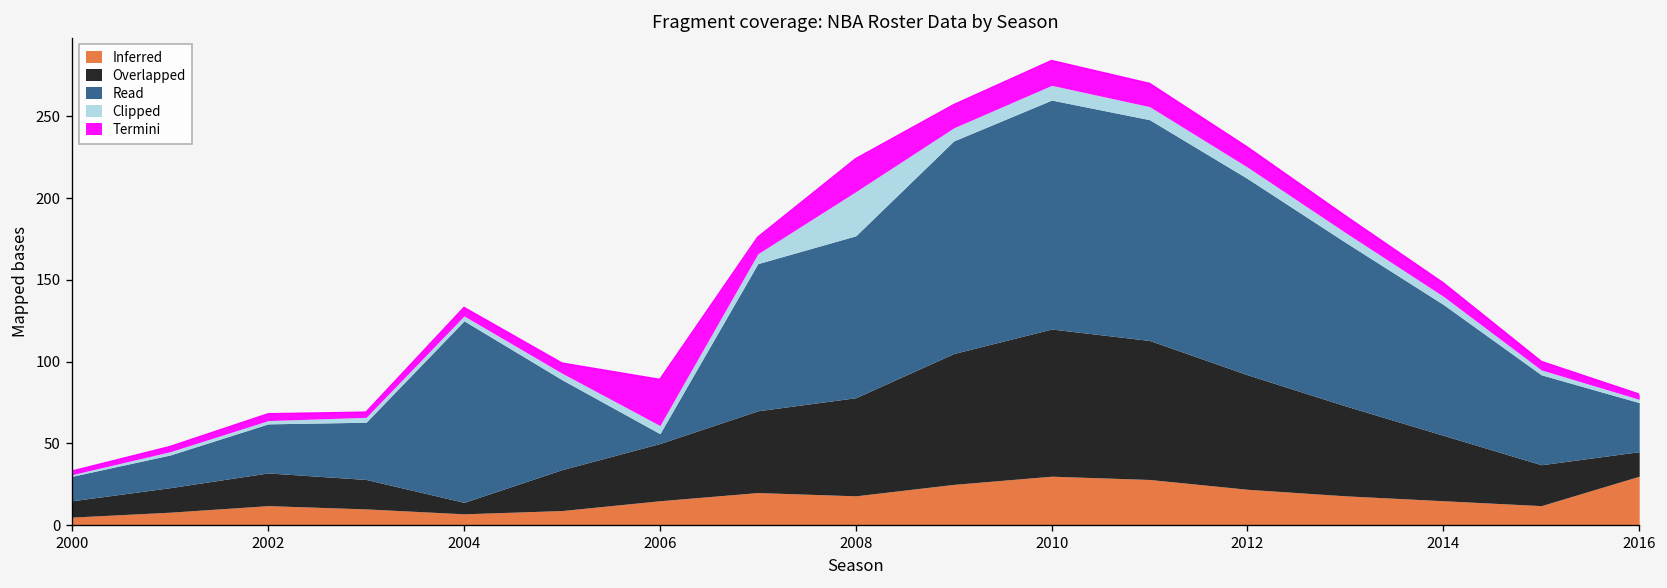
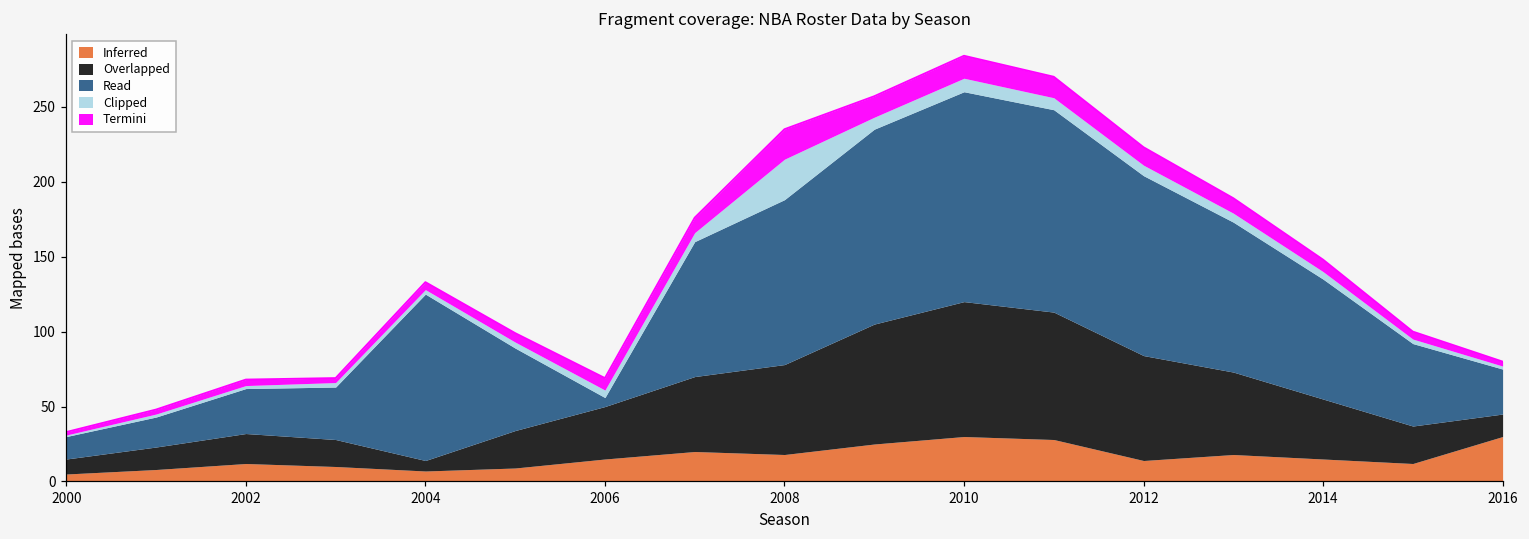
  {
    "Inferred": {
      "2000": 5,
      "2002": 12,
      "2004": 7,
      "2006": 15,
      "2008": 18,
      "2010": 30,
-     "2012": 22,
+     "2012": 14,
      "2014": 15,
      "2016": 30
    },
    "Overlapped": {
      "2000": 10,
      "2002": 20,
      "2004": 7,
      "2006": 35,
      "2008": 60,
      "2010": 90,
      "2012": 70,
      "2014": 40,
      "2016": 15
    },
    "Read": {
      "2002": 30,
      "2004": 111,
      "2006": 6,
-     "2008": 99,
+     "2008": 110,
      "2010": 140,
      "2012": 120,
      "2014": 80,
      "2016": 30
    },
    "Clipped": {
      "2002": 2,
      "2004": 3,
      "2006": 5,
      "2008": 27,
      "2010": 9,
      "2012": 7,
      "2014": 5,
      "2016": 2
    },
    "Termini": {
      "2000": 2,
      "2002": 4,
      "2004": 5,
-     "2006": 28,
+     "2006": 8,
      "2008": 20,
      "2010": 15,
      "2012": 12,
      "2014": 8,
      "2016": 3
    }
  }
